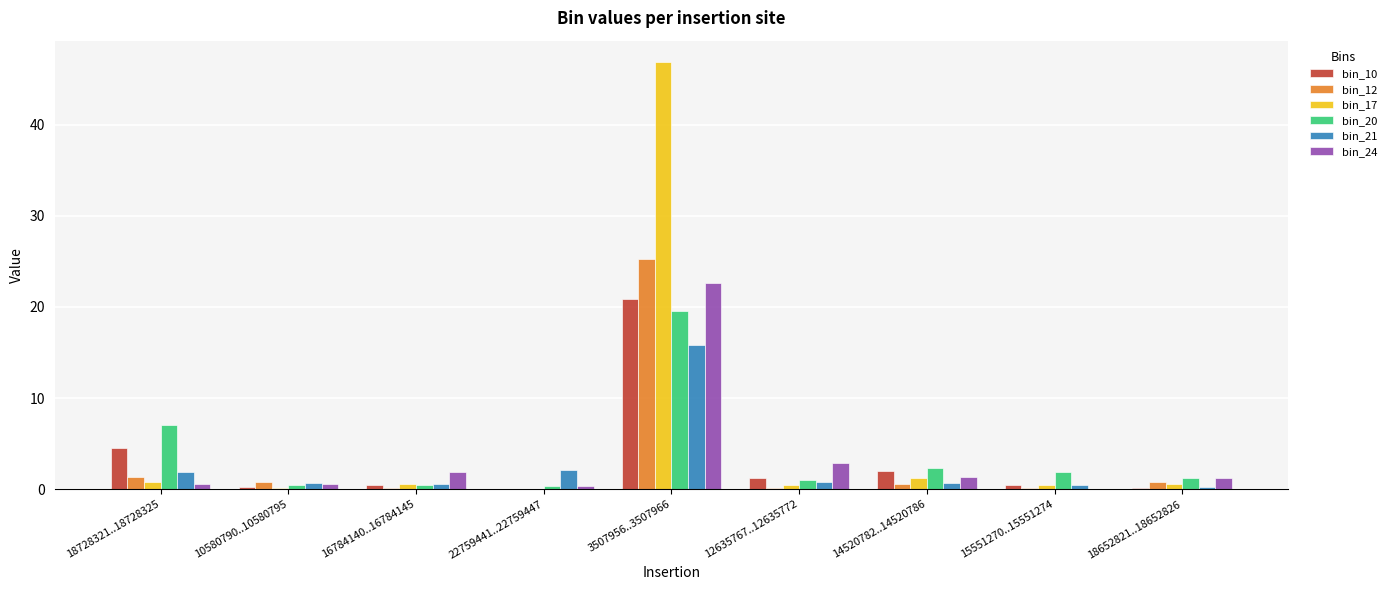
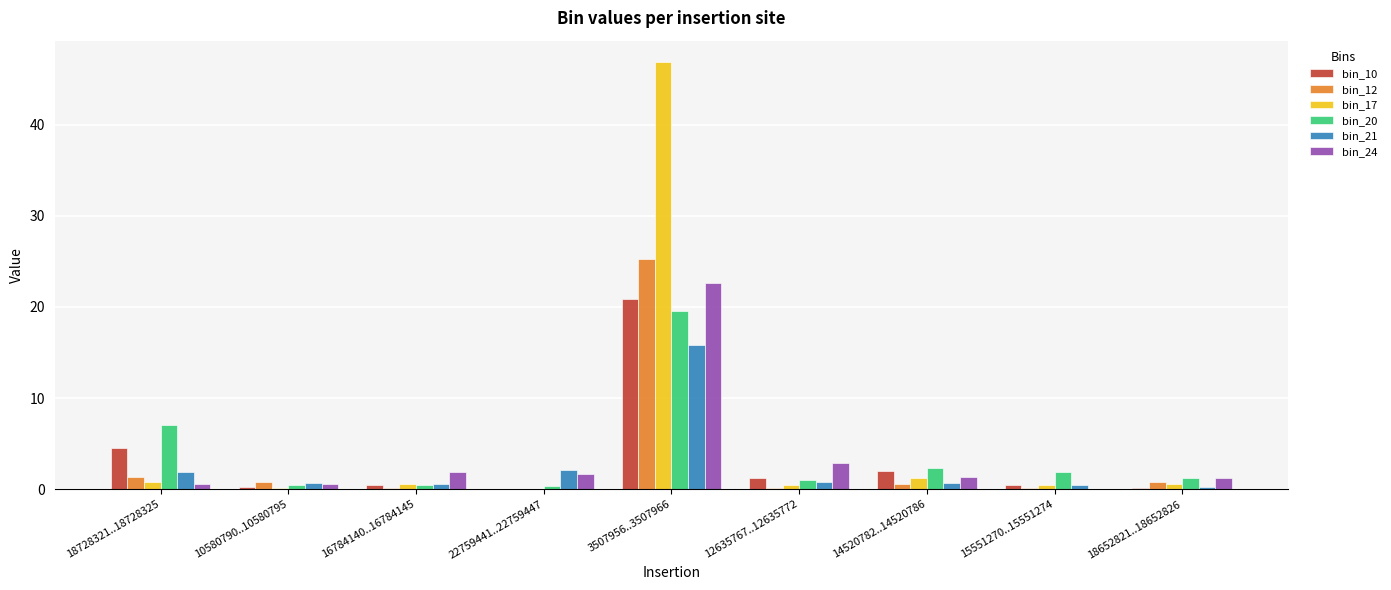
  {
    "bin_10": {
      "18728321..18728325": 4,
      "16784140..16784145": 0,
      "22759441..22759447": 0,
      "3507956..3507966": 21,
      "12635767..12635772": 1,
      "14520782..14520786": 2,
      "15551270..15551274": 0
    },
    "bin_12": {
      "18728321..18728325": 1,
      "10580790..10580795": 1,
      "22759441..22759447": 0,
      "3507956..3507966": 25,
      "14520782..14520786": 1,
      "18652821..18652826": 1
    },
    "bin_17": {
      "18728321..18728325": 1,
      "16784140..16784145": 1,
      "22759441..22759447": 0,
      "3507956..3507966": 47,
      "12635767..12635772": 0,
      "14520782..14520786": 1,
      "15551270..15551274": 0,
      "18652821..18652826": 1
    },
    "bin_20": {
      "18728321..18728325": 7,
      "10580790..10580795": 0,
      "16784140..16784145": 1,
      "22759441..22759447": 0,
      "3507956..3507966": 20,
      "12635767..12635772": 1,
      "14520782..14520786": 2,
      "15551270..15551274": 2,
      "18652821..18652826": 1
    },
    "bin_21": {
      "18728321..18728325": 2,
      "10580790..10580795": 1,
      "16784140..16784145": 1,
      "22759441..22759447": 2,
      "3507956..3507966": 16,
      "12635767..12635772": 1,
      "14520782..14520786": 1,
      "15551270..15551274": 0,
      "18652821..18652826": 0
    },
    "bin_24": {
      "18728321..18728325": 1,
      "10580790..10580795": 1,
      "16784140..16784145": 2,
-     "22759441..22759447": 0,
+     "22759441..22759447": 2,
      "3507956..3507966": 23,
      "12635767..12635772": 3,
      "14520782..14520786": 1,
      "15551270..15551274": 0,
      "18652821..18652826": 1
    }
  }
